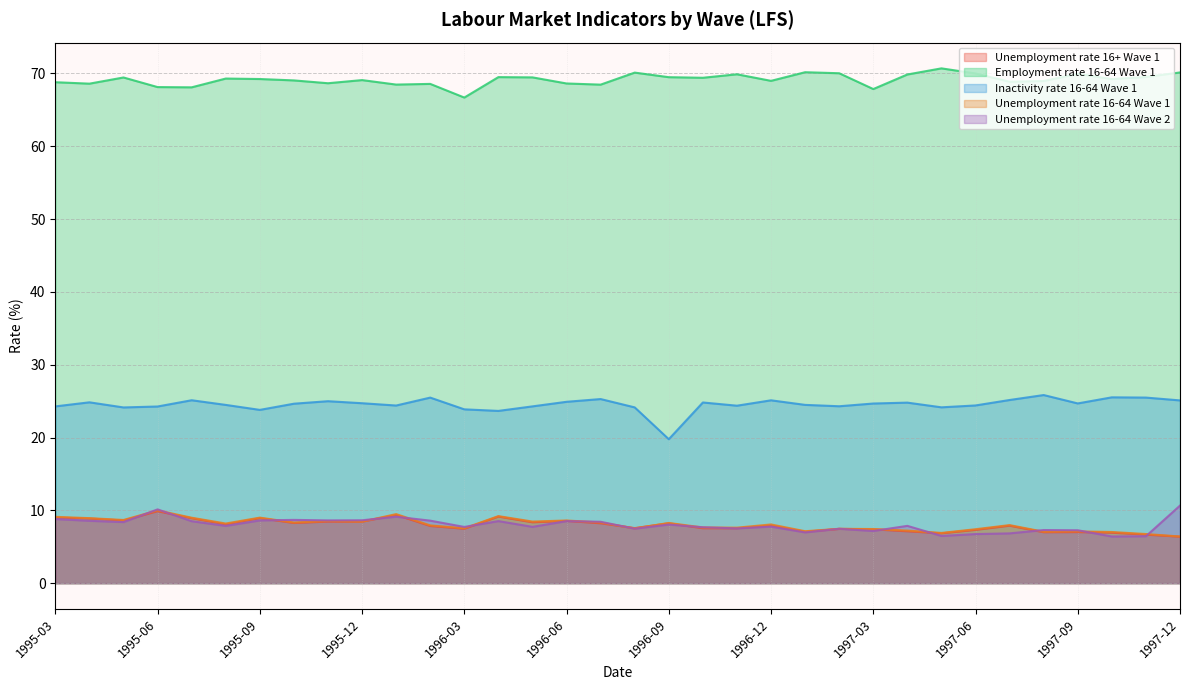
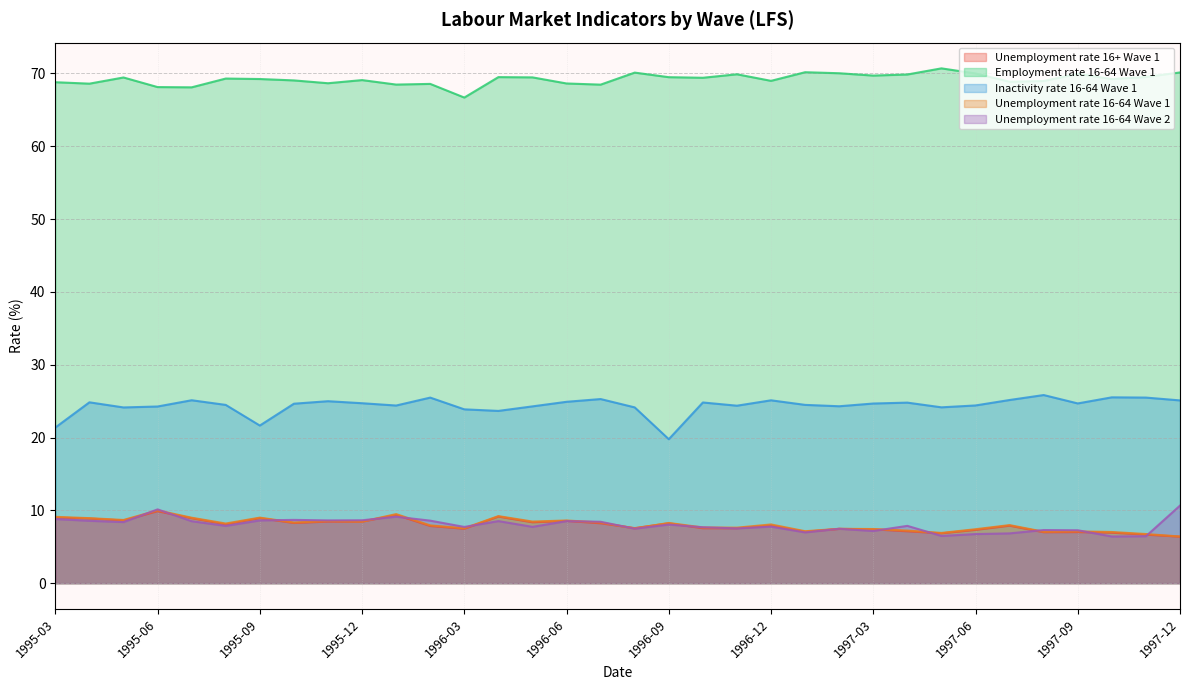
  {
    "Employment rate 16-64 Wave 1": {
      "1995-03": 69,
      "1995-06": 68,
      "1995-09": 69,
      "1995-12": 69,
      "1996-03": 67,
      "1996-06": 69,
      "1996-09": 69,
      "1996-12": 69,
-     "1997-03": 68,
+     "1997-03": 70,
      "1997-12": 70
    },
    "Inactivity rate 16-64 Wave 1": {
-     "1995-03": 24,
+     "1995-03": 21,
      "1995-06": 24,
-     "1995-09": 24,
+     "1995-09": 22,
      "1995-12": 25,
      "1996-03": 24,
      "1996-06": 25,
      "1996-09": 20,
      "1996-12": 25,
      "1997-03": 25,
      "1997-06": 24,
      "1997-09": 25,
      "1997-12": 25
    },
    "Unemployment rate 16-64 Wave 2": {
      "1997-06": 7,
      "1997-12": 11
    }
  }
